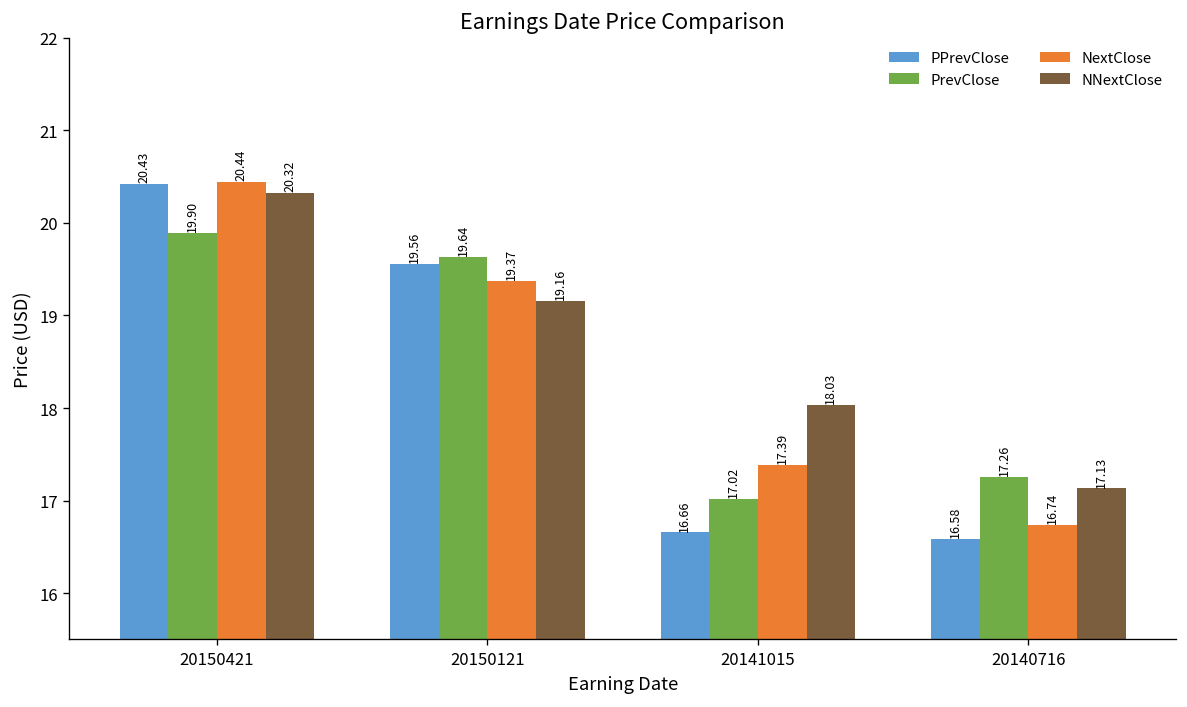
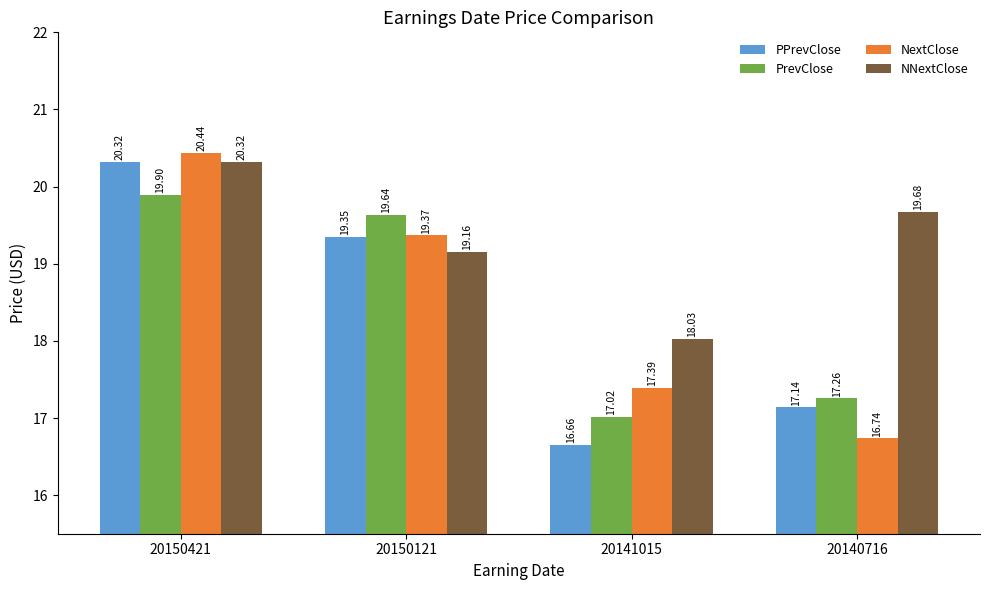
  {
    "PPrevClose": {
-     "20150421": 20.43,
-     "20150121": 19.56,
+     "20150421": 20.32,
+     "20150121": 19.35,
      "20141015": 16.66,
-     "20140716": 16.58
+     "20140716": 17.14
    },
    "PrevClose": {
      "20150421": 19.90,
      "20150121": 19.64,
      "20141015": 17.02,
      "20140716": 17.26
    },
    "NextClose": {
      "20150421": 20.44,
      "20150121": 19.37,
      "20141015": 17.39,
      "20140716": 16.74
    },
    "NNextClose": {
      "20150421": 20.32,
      "20150121": 19.16,
      "20141015": 18.03,
-     "20140716": 17.13
+     "20140716": 19.68
    }
  }
